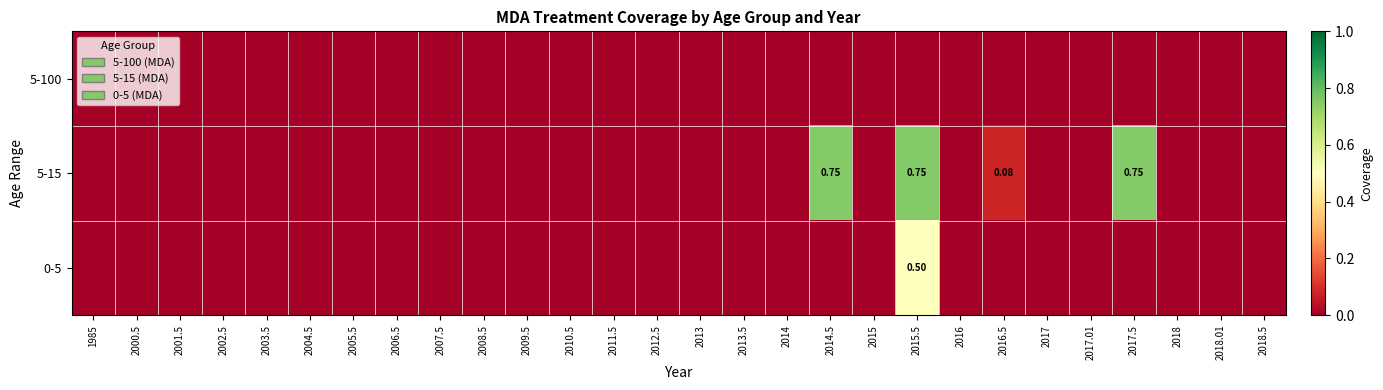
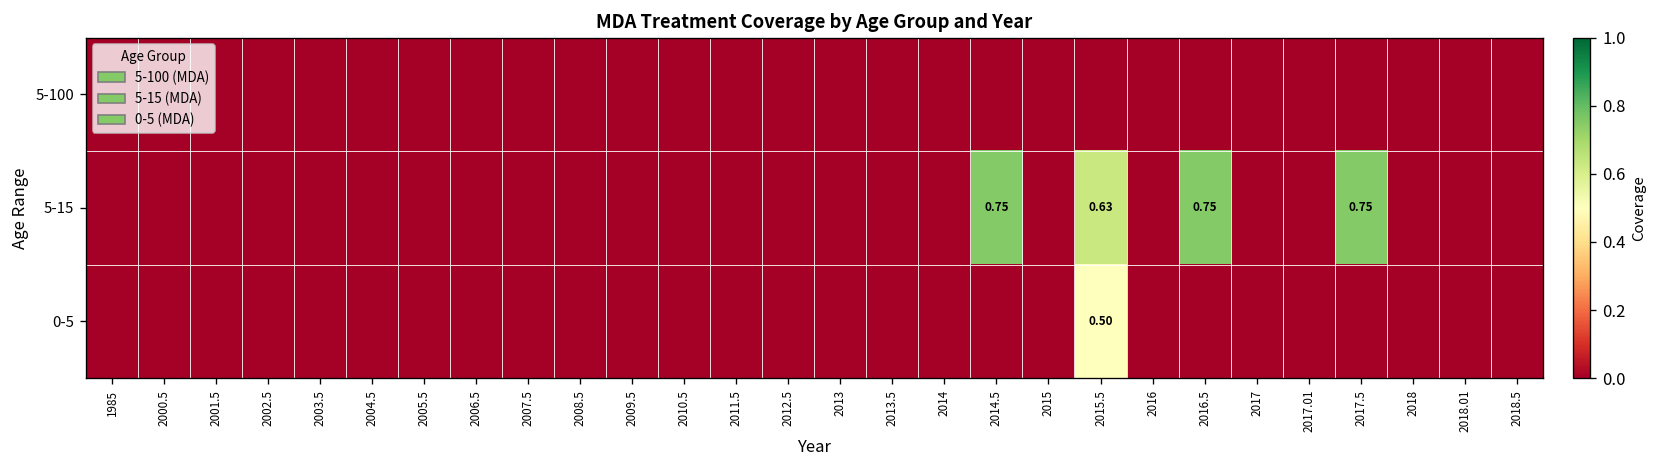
  {
    "5-15": {
      "2014.5": 0.75,
-     "2015.5": 0.75,
-     "2016.5": 0.08,
+     "2015.5": 0.63,
+     "2016.5": 0.75,
      "2017.5": 0.75
    },
    "0-5": {
      "2015.5": 0.50
    }
  }
